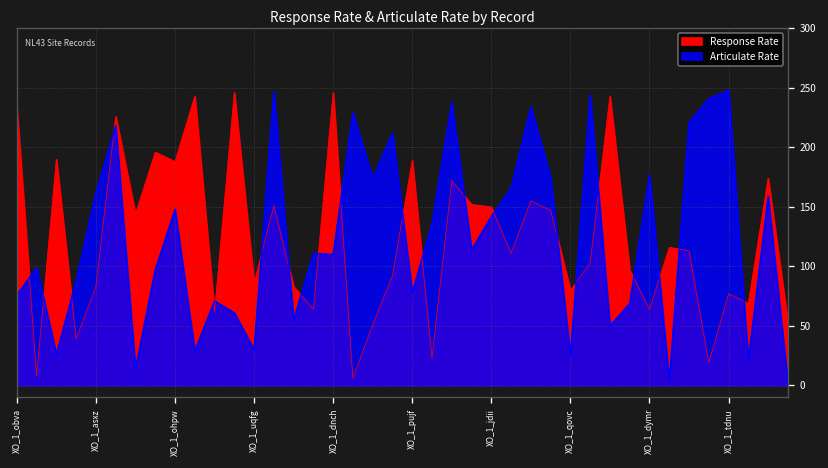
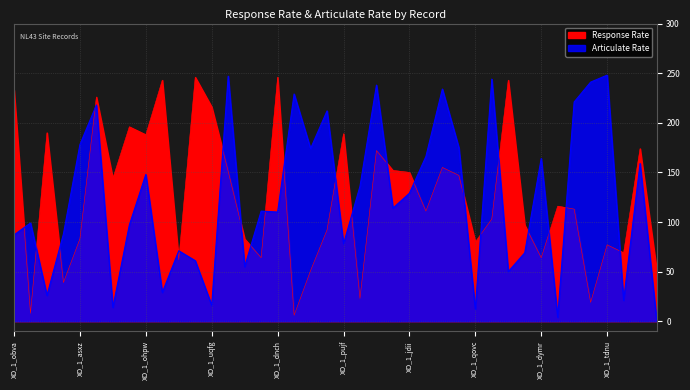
  {
    "Response Rate": {
      "XO_1_obva": 230,
      "XO_1_asxz": 80,
      "XO_1_ohpw": 190,
-     "XO_1_uqfg": 90,
+     "XO_1_uqfg": 220,
      "XO_1_dnch": 250,
      "XO_1_pujf": 190,
      "XO_1_jdii": 150,
      "XO_1_qovc": 80,
      "XO_1_dymr": 60,
      "XO_1_tdnu": 80
    },
    "Articulate Rate": {
-     "XO_1_obva": 80,
-     "XO_1_asxz": 160,
+     "XO_1_obva": 90,
+     "XO_1_asxz": 180,
      "XO_1_ohpw": 150,
-     "XO_1_uqfg": 30,
+     "XO_1_uqfg": 20,
      "XO_1_dnch": 110,
      "XO_1_pujf": 80,
-     "XO_1_jdii": 140,
-     "XO_1_qovc": 30,
-     "XO_1_dymr": 180,
+     "XO_1_jdii": 130,
+     "XO_1_qovc": 10,
+     "XO_1_dymr": 160,
      "XO_1_tdnu": 250
    }
  }
